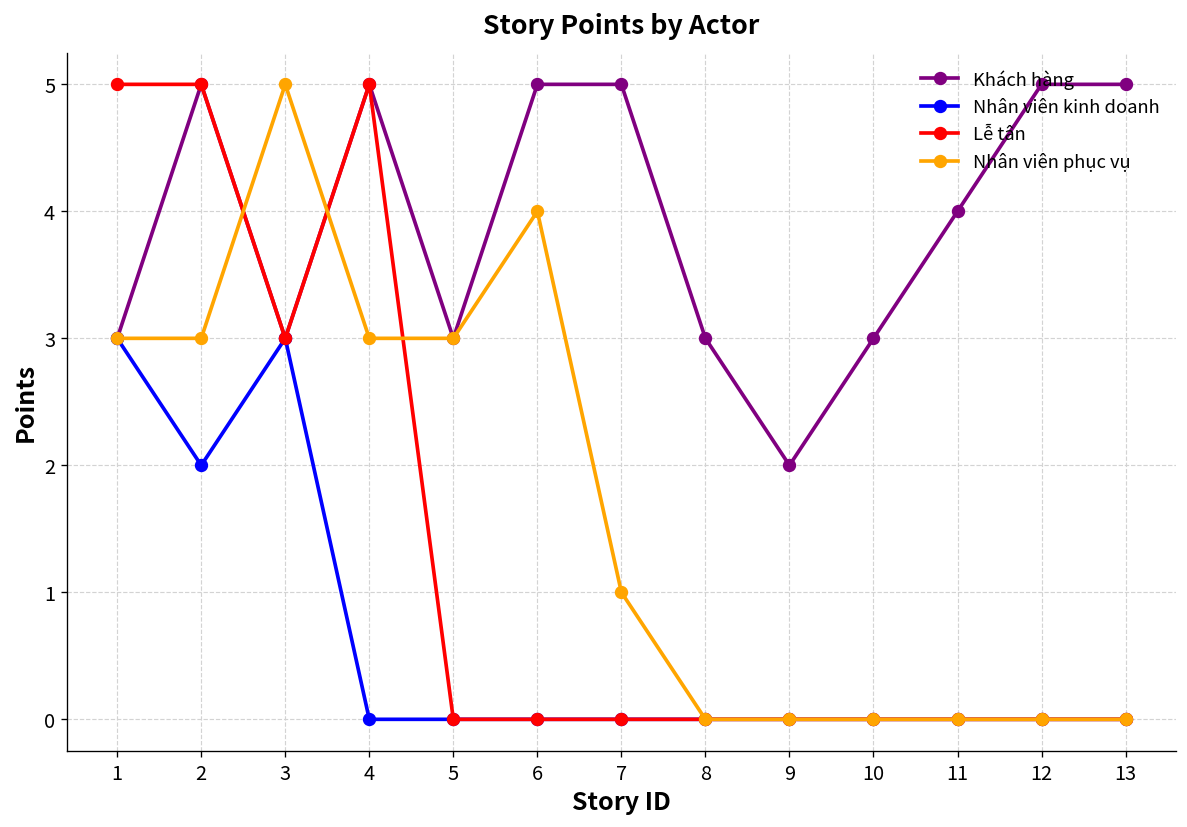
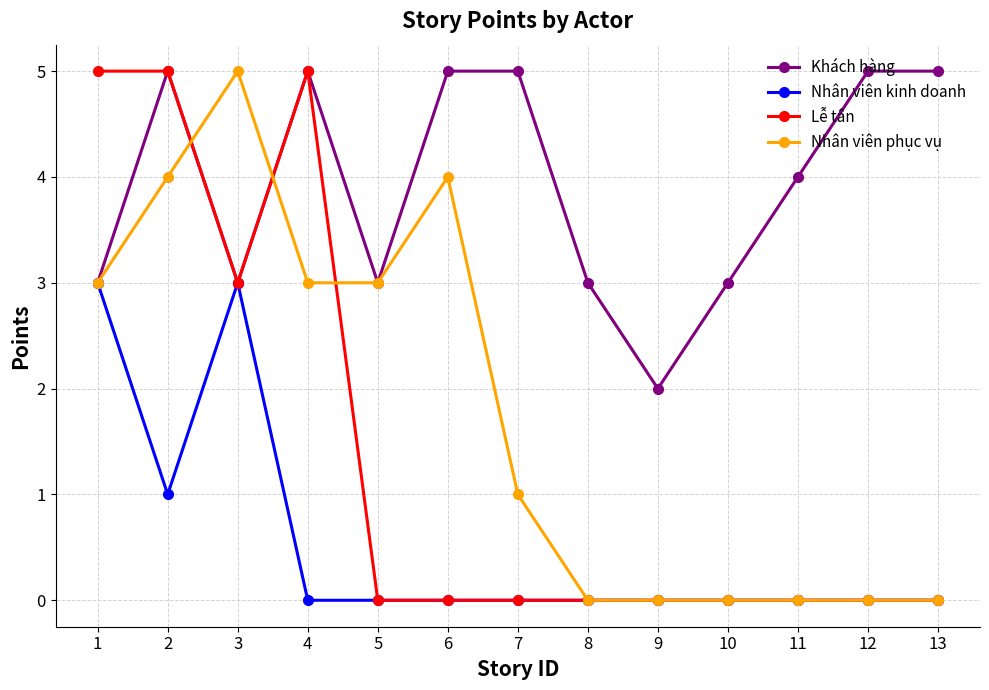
  {
    "Khách hàng": {
      "6": 5,
      "7": 5,
      "8": 3,
      "9": 2,
      "10": 3,
      "11": 4,
      "12": 5,
      "13": 5
    },
    "Nhân viên kinh doanh": {
-     "2": 2,
+     "2": 1,
      "4": 0
    },
    "Lễ tân": {
      "1": 5
    },
    "Nhân viên phục vụ": {
-     "2": 3,
+     "2": 4,
      "3": 5,
      "4": 3,
      "6": 4,
      "7": 1
    }
  }
